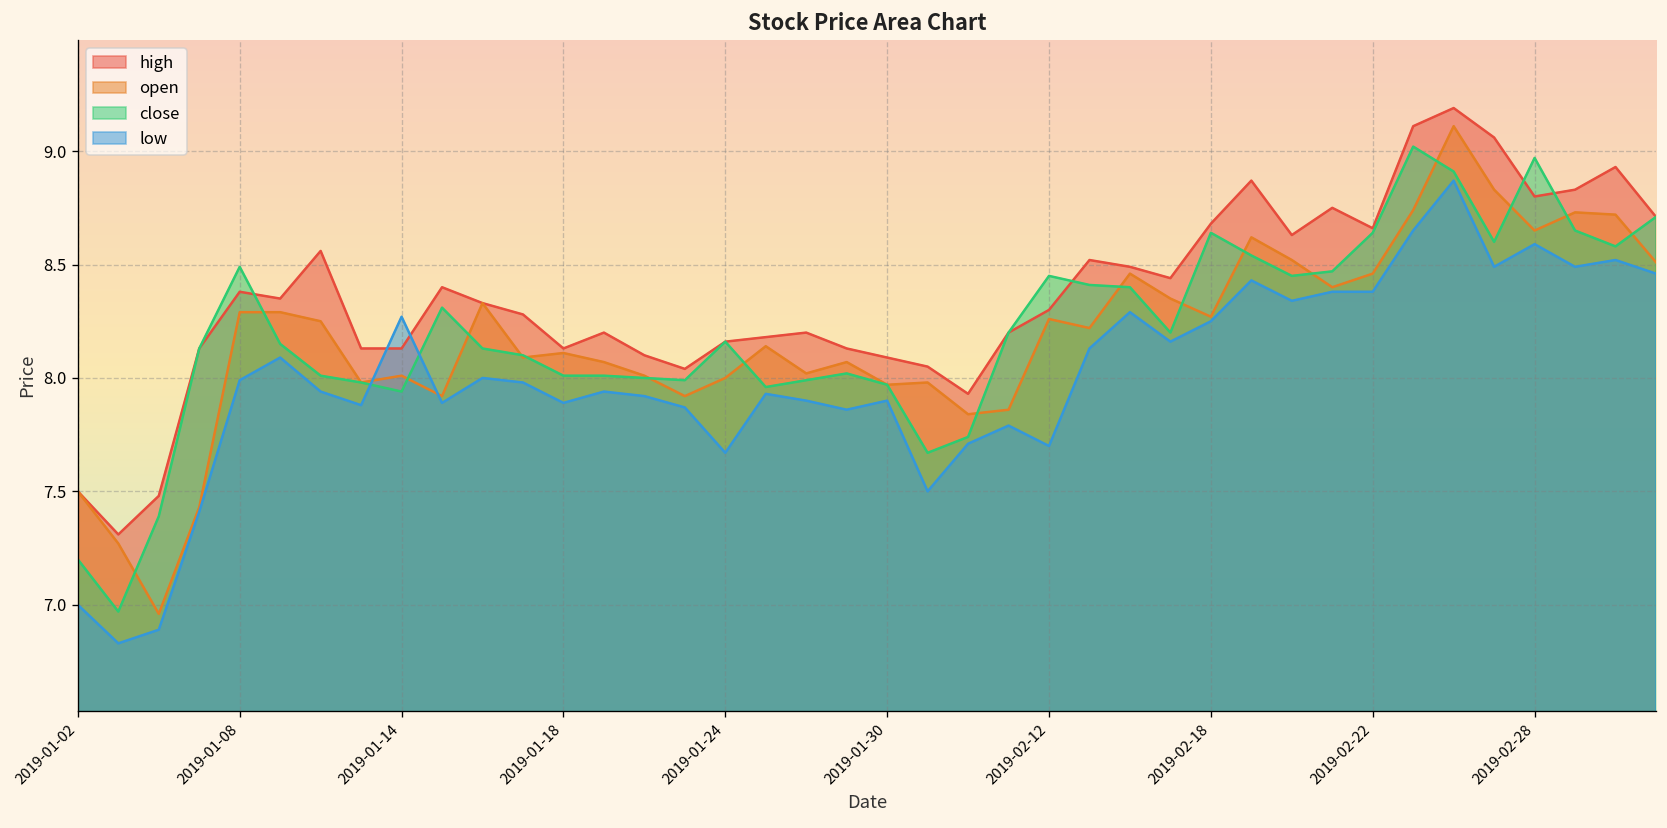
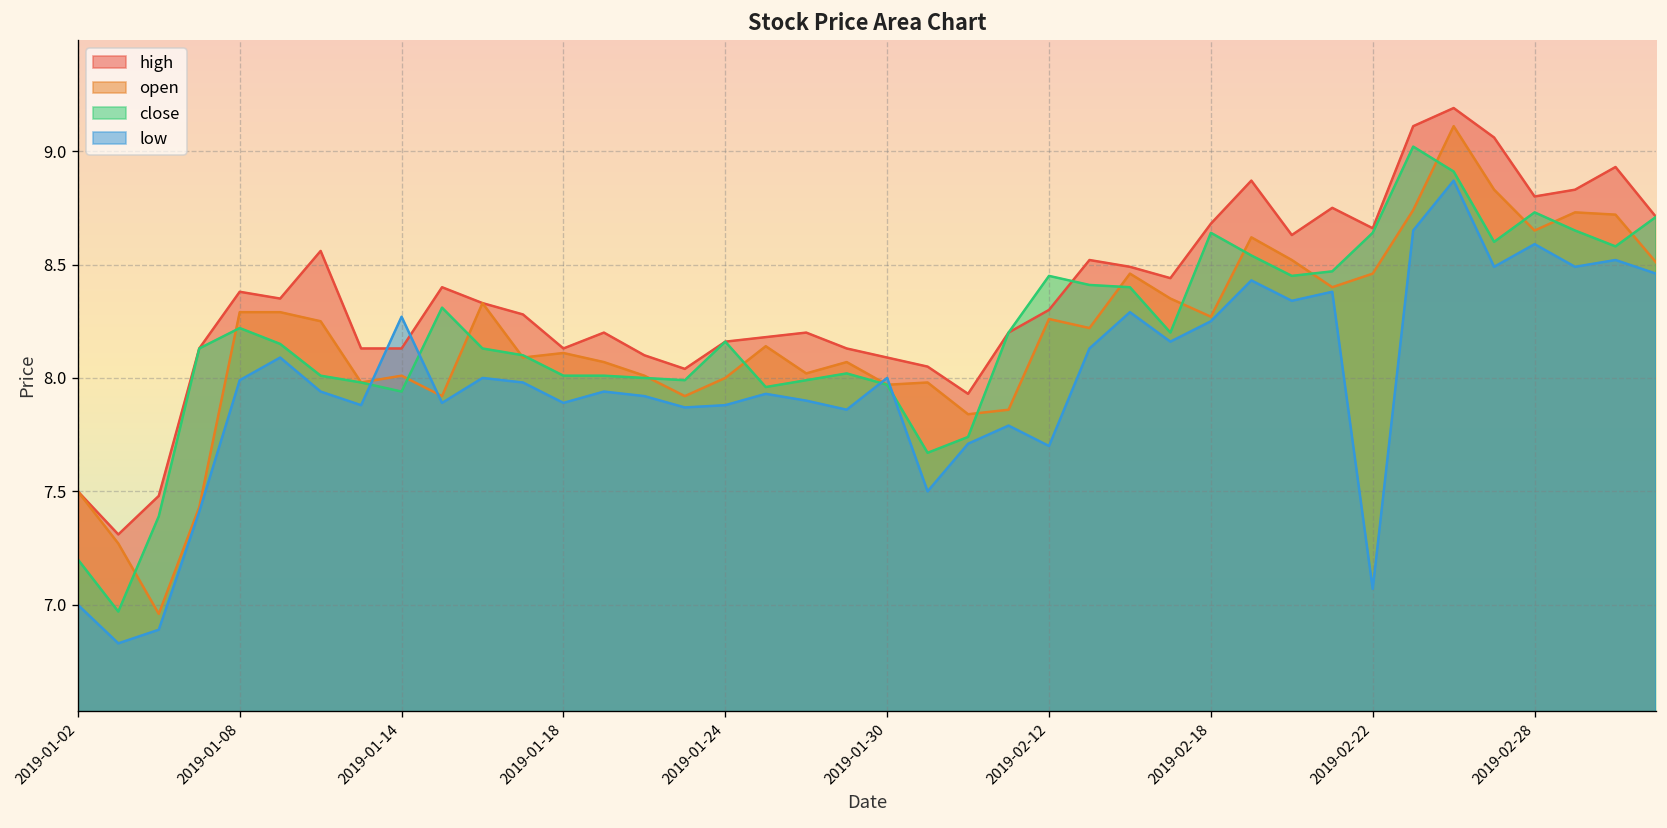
  {
    "close": {
      "2019-01-02": 7.20,
-     "2019-01-08": 8.49,
+     "2019-01-08": 8.22,
      "2019-01-14": 7.94,
      "2019-01-18": 8.01,
      "2019-02-12": 8.45,
      "2019-02-18": 8.64,
      "2019-02-22": 8.64,
-     "2019-02-28": 8.97
+     "2019-02-28": 8.73
    },
    "low": {
      "2019-01-02": 7.00,
      "2019-01-08": 7.99,
      "2019-01-14": 8.27,
      "2019-01-18": 7.89,
-     "2019-01-24": 7.67,
-     "2019-01-30": 7.9,
+     "2019-01-24": 7.88,
+     "2019-01-30": 8.0,
      "2019-02-12": 7.70,
      "2019-02-18": 8.25,
-     "2019-02-22": 8.38,
+     "2019-02-22": 7.07,
      "2019-02-28": 8.59
    }
  }
